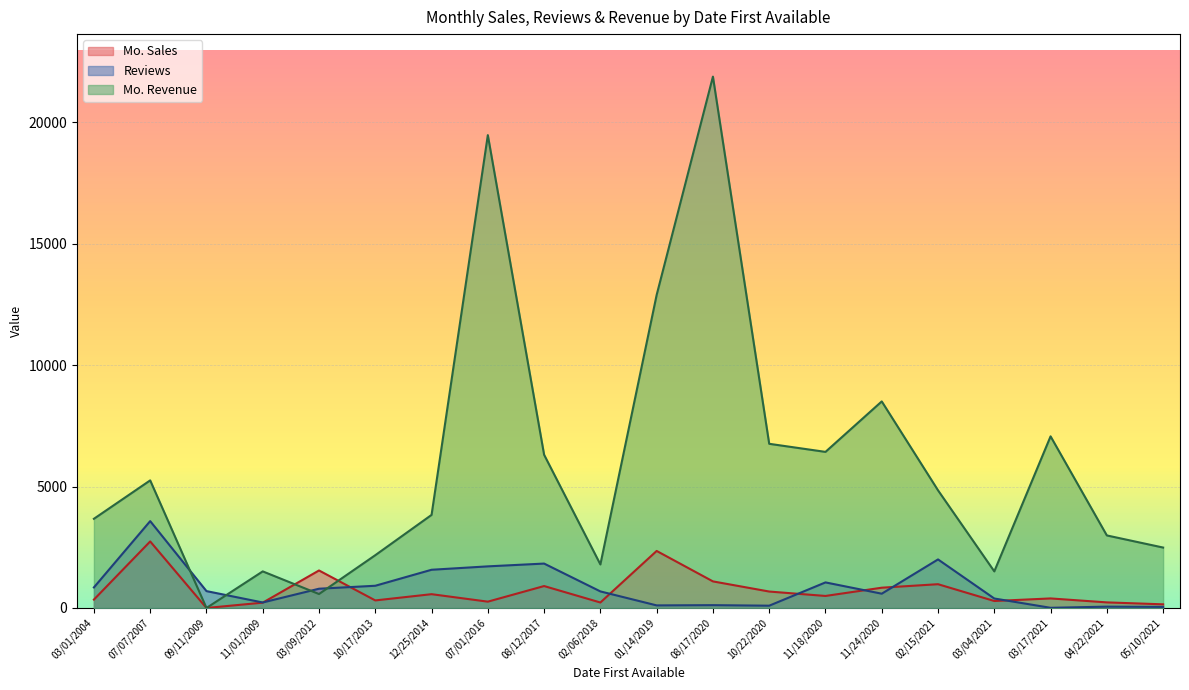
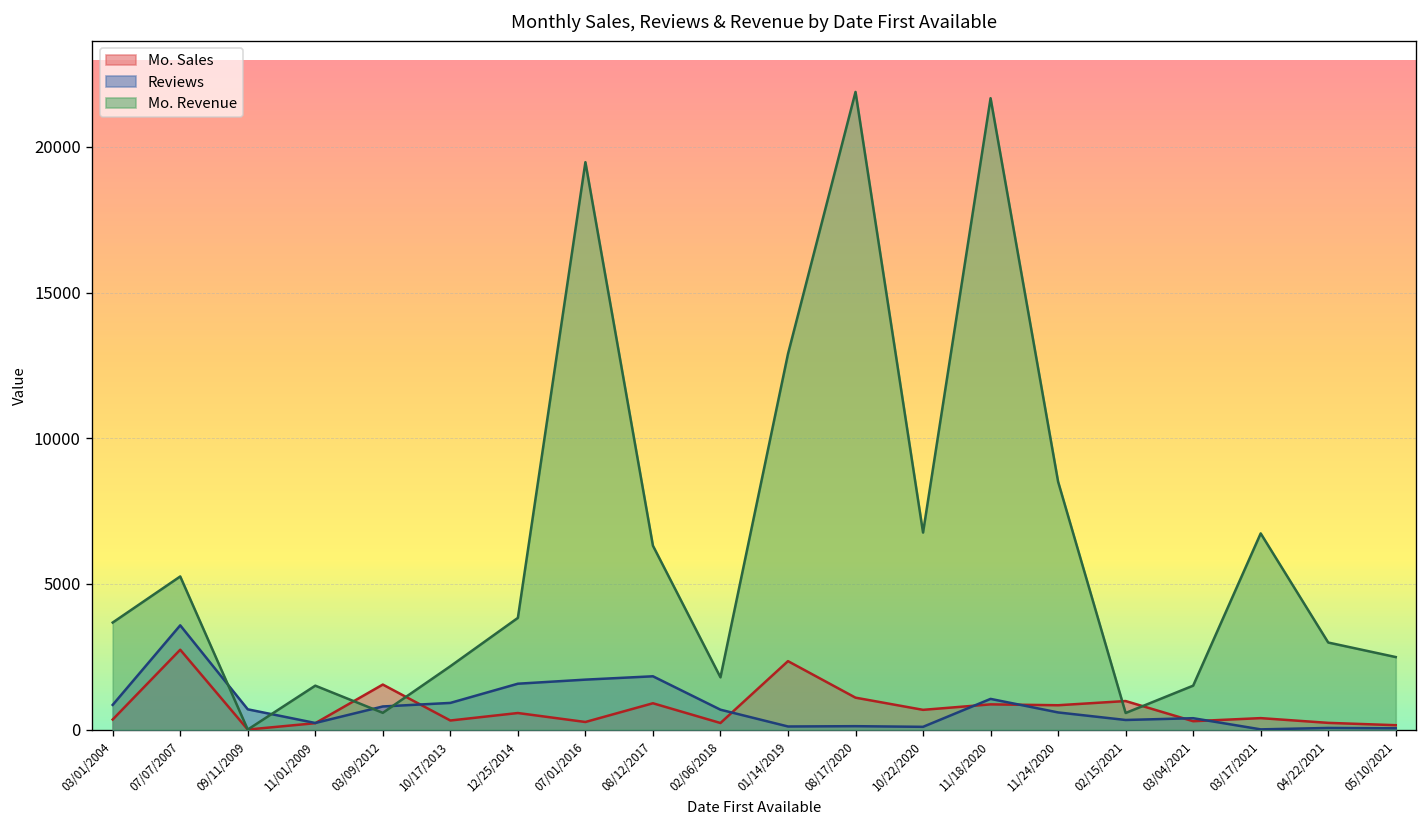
  {
    "Mo. Sales": {
      "03/01/2004": 300,
      "07/07/2007": 2700,
      "03/09/2012": 1500,
      "10/17/2013": 300,
      "12/25/2014": 600,
      "07/01/2016": 300,
      "08/12/2017": 900,
      "02/06/2018": 200,
      "01/14/2019": 2300,
      "08/17/2020": 1100,
      "10/22/2020": 700,
-     "11/18/2020": 500,
+     "11/18/2020": 900,
      "11/24/2020": 800,
      "02/15/2021": 1000,
      "03/17/2021": 400,
      "04/22/2021": 200,
      "05/10/2021": 200
    },
    "Reviews": {
      "03/01/2004": 800,
      "07/07/2007": 3600,
      "09/11/2009": 700,
      "03/09/2012": 800,
      "10/17/2013": 900,
      "12/25/2014": 1600,
      "07/01/2016": 1700,
      "08/12/2017": 1800,
      "02/06/2018": 700,
      "01/14/2019": 100,
      "08/17/2020": 100,
      "10/22/2020": 100,
      "11/18/2020": 1100,
      "11/24/2020": 600,
-     "02/15/2021": 2000,
+     "02/15/2021": 300,
      "03/17/2021": 0,
      "04/22/2021": 100,
      "05/10/2021": 0
    },
    "Mo. Revenue": {
      "03/01/2004": 3700,
      "07/07/2007": 5300,
      "11/01/2009": 1500,
      "03/09/2012": 600,
      "10/17/2013": 2200,
      "12/25/2014": 3800,
      "07/01/2016": 19500,
      "08/12/2017": 6300,
      "02/06/2018": 1800,
      "01/14/2019": 12900,
      "08/17/2020": 21900,
      "10/22/2020": 6800,
-     "11/18/2020": 6400,
+     "11/18/2020": 21700,
      "11/24/2020": 8500,
-     "02/15/2021": 4800,
+     "02/15/2021": 600,
      "03/04/2021": 1500,
-     "03/17/2021": 7100,
+     "03/17/2021": 6700,
      "04/22/2021": 3000,
      "05/10/2021": 2500
    }
  }
